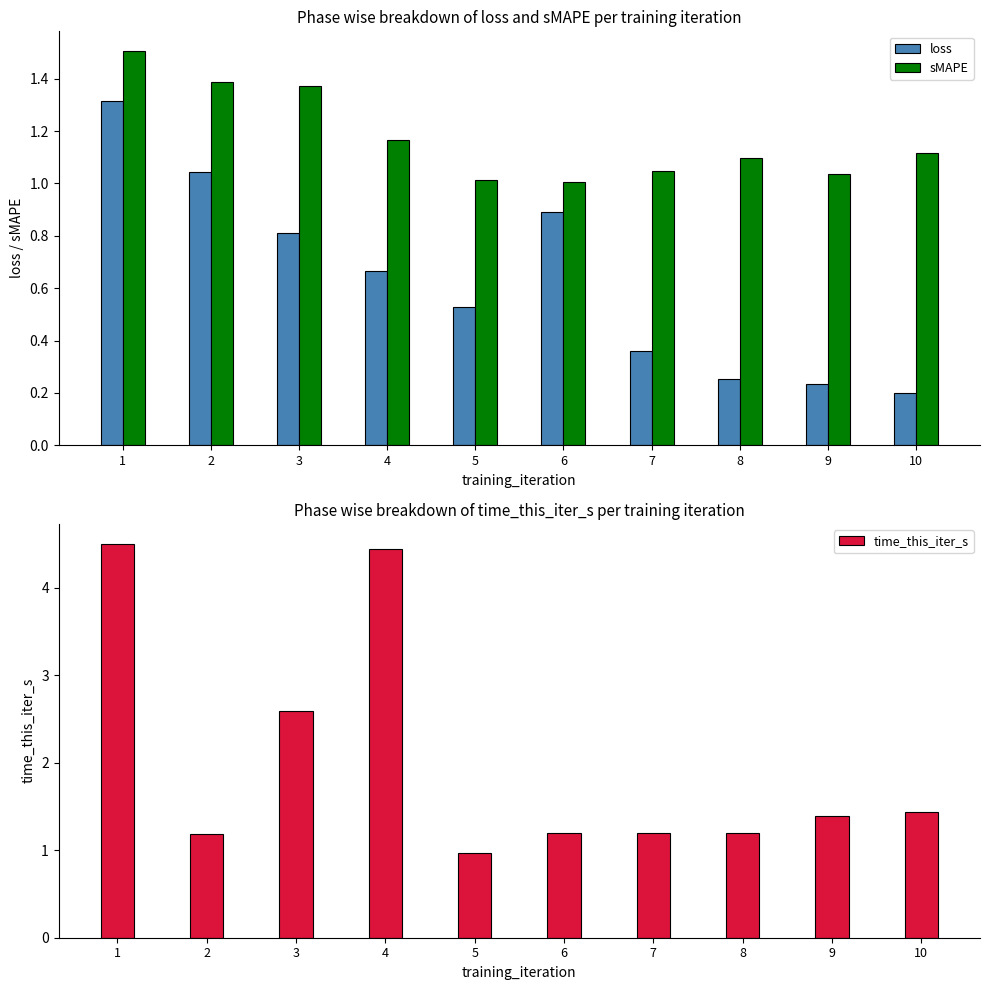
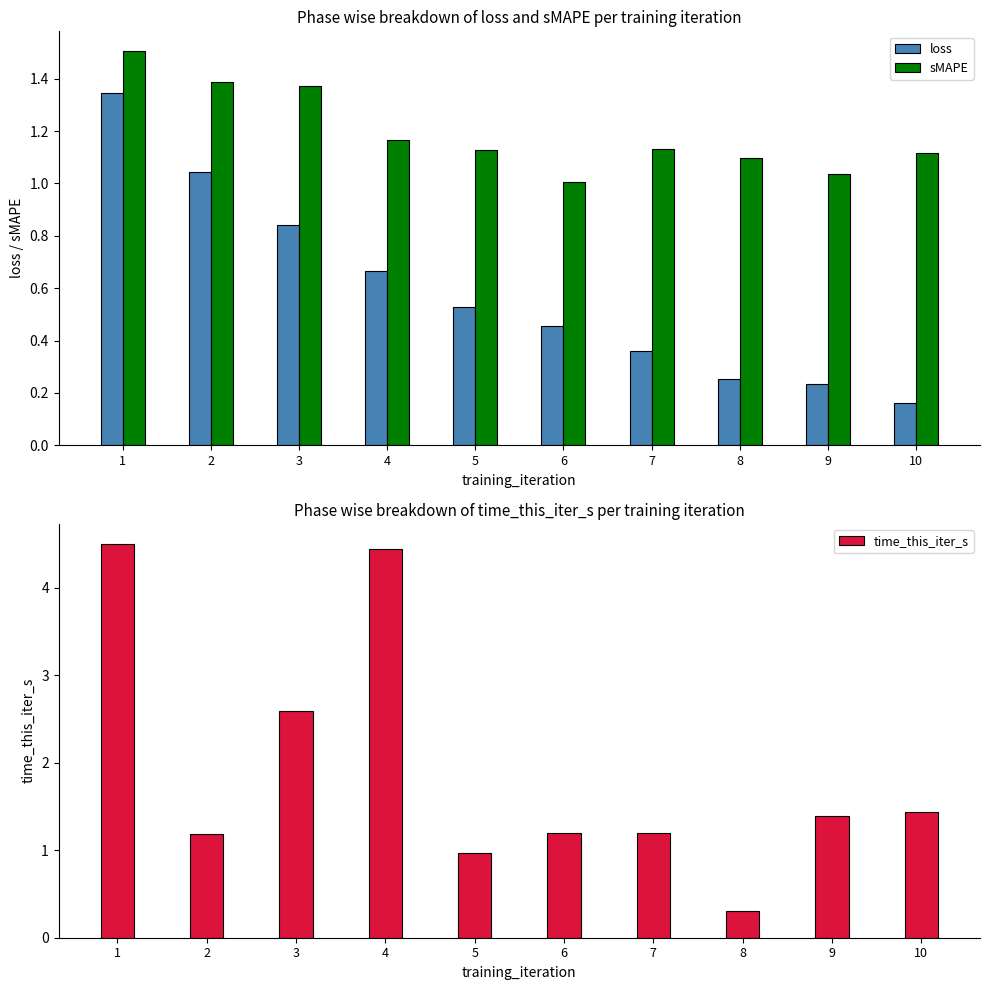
  {
    "Phase wise breakdown of loss and sMAPE per training iteration": {
      "loss": {
-       "1": 1.31,
+       "1": 1.35,
        "2": 1.04,
-       "3": 0.81,
+       "3": 0.84,
        "4": 0.66,
        "5": 0.53,
-       "6": 0.89,
+       "6": 0.46,
        "7": 0.36,
        "8": 0.25,
        "9": 0.24,
-       "10": 0.20
+       "10": 0.16
      },
      "sMAPE": {
        "1": 1.51,
        "2": 1.39,
        "3": 1.37,
        "4": 1.17,
-       "5": 1.01,
+       "5": 1.13,
        "6": 1.01,
-       "7": 1.05,
+       "7": 1.13,
        "8": 1.10,
        "9": 1.04,
        "10": 1.11
      }
    },
    "Phase wise breakdown of time_this_iter_s per training iteration": {
      "1": 4.5,
      "2": 1.2,
      "3": 2.6,
      "4": 4.4,
      "5": 1.0,
      "6": 1.2,
      "7": 1.2,
-     "8": 1.2,
+     "8": 0.3,
      "9": 1.4,
      "10": 1.4
    }
  }
